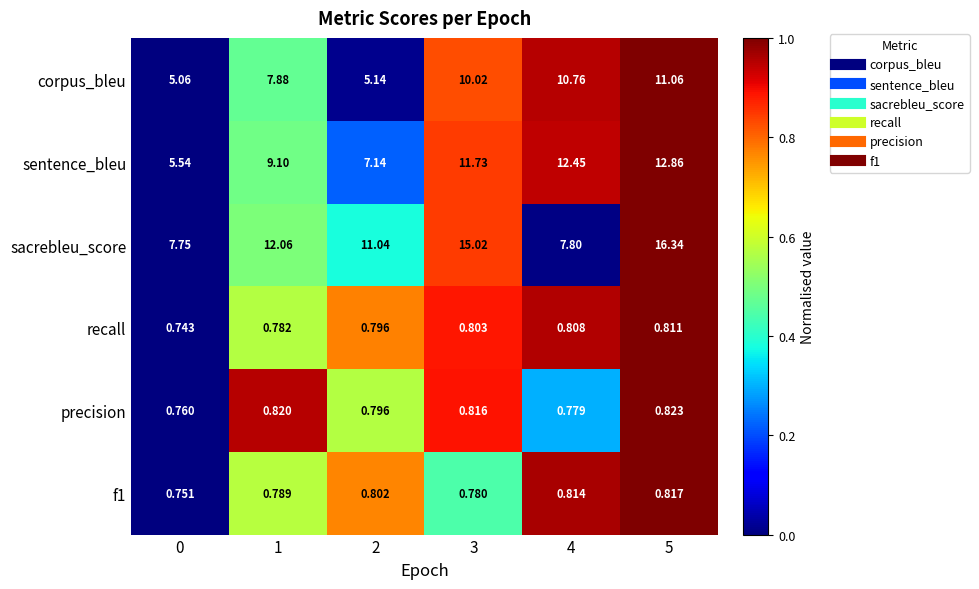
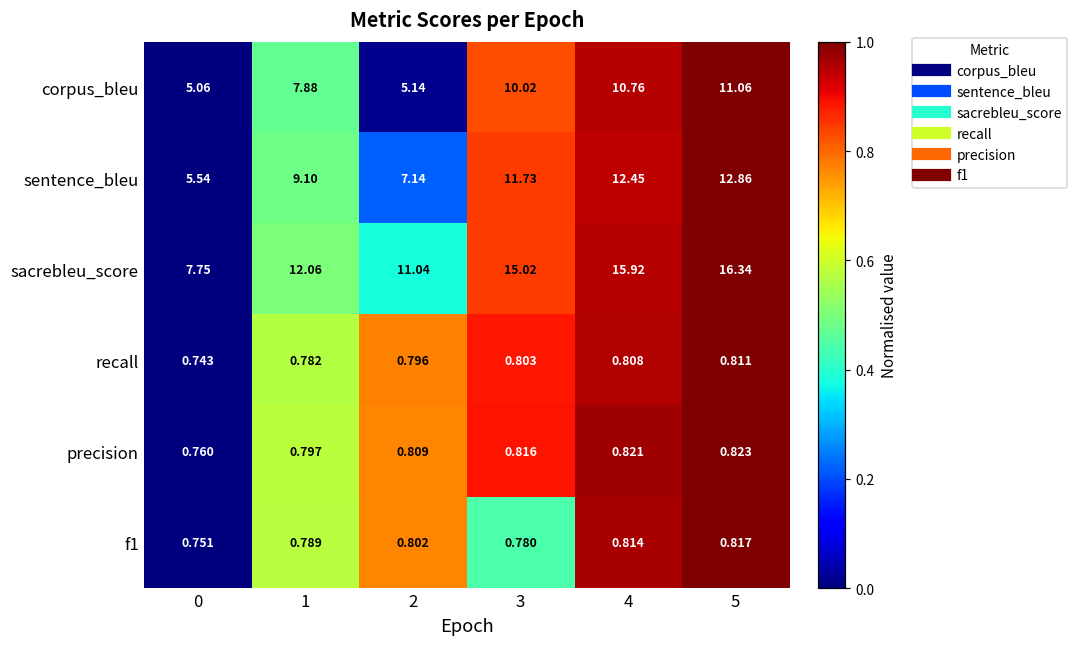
  {
    "corpus_bleu": {
      "0": 5.06,
      "1": 7.88,
      "2": 5.14,
      "3": 10.02,
      "4": 10.76,
      "5": 11.06
    },
    "sentence_bleu": {
      "0": 5.54,
      "1": 9.10,
      "2": 7.14,
      "3": 11.73,
      "4": 12.45,
      "5": 12.86
    },
    "sacrebleu_score": {
      "0": 7.75,
      "1": 12.06,
      "2": 11.04,
      "3": 15.02,
-     "4": 7.80,
+     "4": 15.92,
      "5": 16.34
    },
    "recall": {
      "0": 0.743,
      "1": 0.782,
      "2": 0.796,
      "3": 0.803,
      "4": 0.808,
      "5": 0.811
    },
    "precision": {
      "0": 0.760,
-     "1": 0.820,
-     "2": 0.796,
+     "1": 0.797,
+     "2": 0.809,
      "3": 0.816,
-     "4": 0.779,
+     "4": 0.821,
      "5": 0.823
    },
    "f1": {
      "0": 0.751,
      "1": 0.789,
      "2": 0.802,
      "3": 0.780,
      "4": 0.814,
      "5": 0.817
    }
  }
